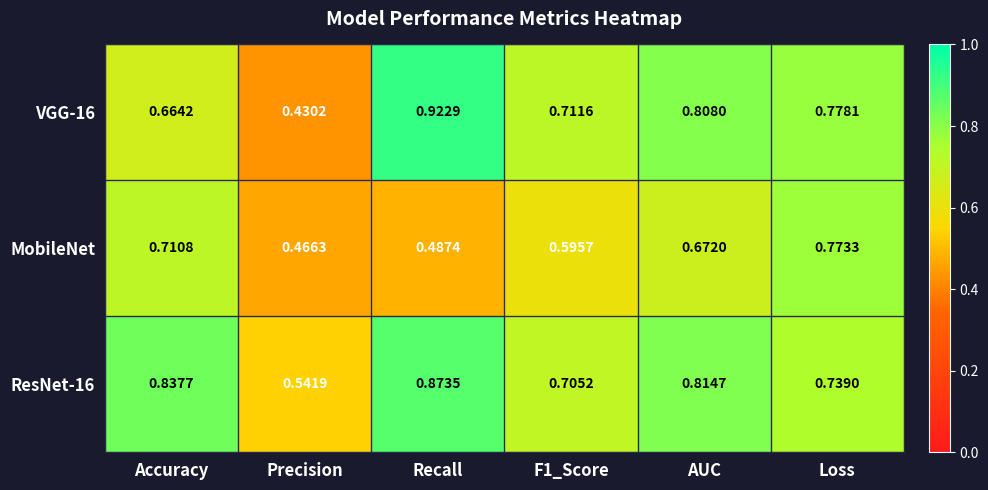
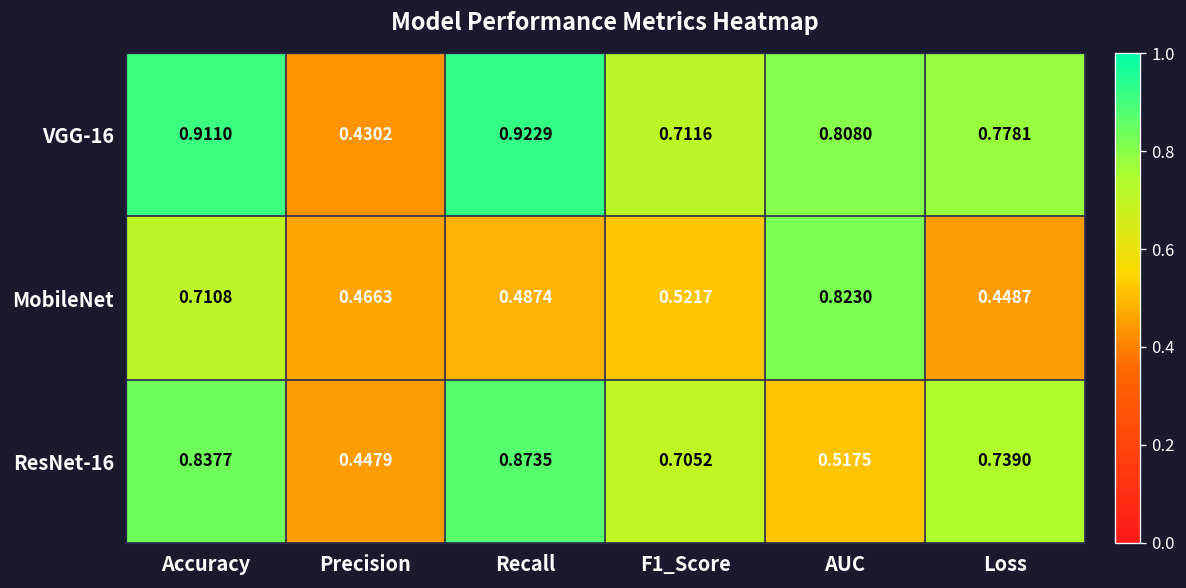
  {
    "VGG-16": {
-     "Accuracy": 0.6642,
+     "Accuracy": 0.9110,
      "Precision": 0.4302,
      "Recall": 0.9229,
      "F1_Score": 0.7116,
      "AUC": 0.8080,
      "Loss": 0.7781
    },
    "MobileNet": {
      "Accuracy": 0.7108,
      "Precision": 0.4663,
      "Recall": 0.4874,
-     "F1_Score": 0.5957,
-     "AUC": 0.6720,
-     "Loss": 0.7733
+     "F1_Score": 0.5217,
+     "AUC": 0.8230,
+     "Loss": 0.4487
    },
    "ResNet-16": {
      "Accuracy": 0.8377,
-     "Precision": 0.5419,
+     "Precision": 0.4479,
      "Recall": 0.8735,
      "F1_Score": 0.7052,
-     "AUC": 0.8147,
+     "AUC": 0.5175,
      "Loss": 0.7390
    }
  }
